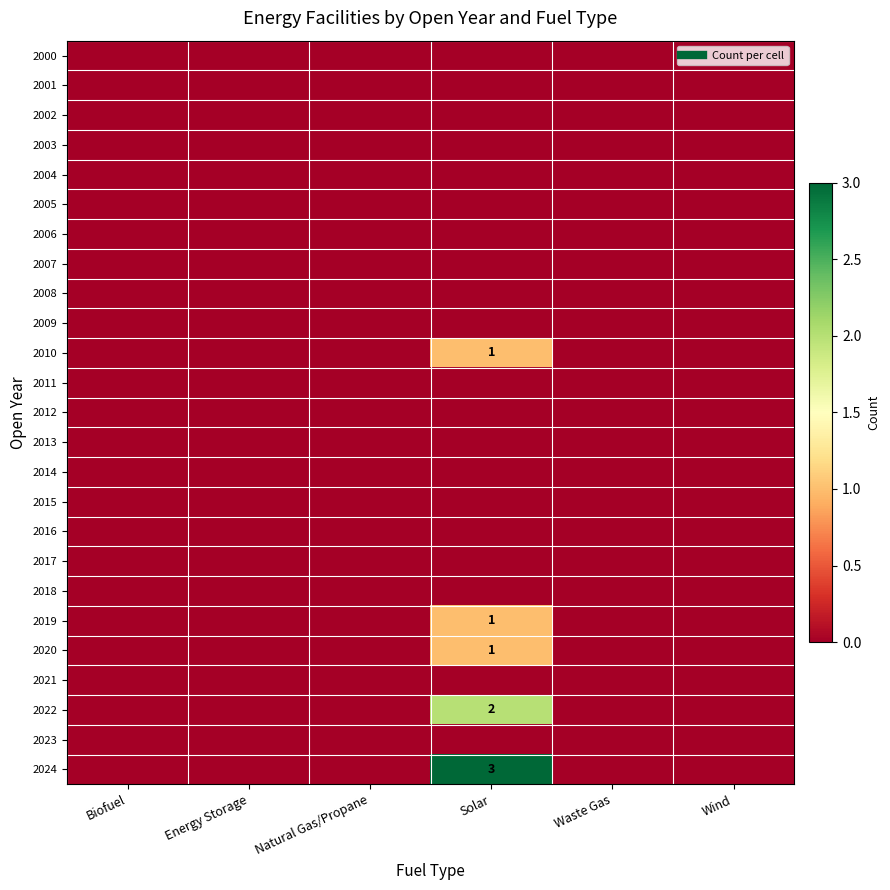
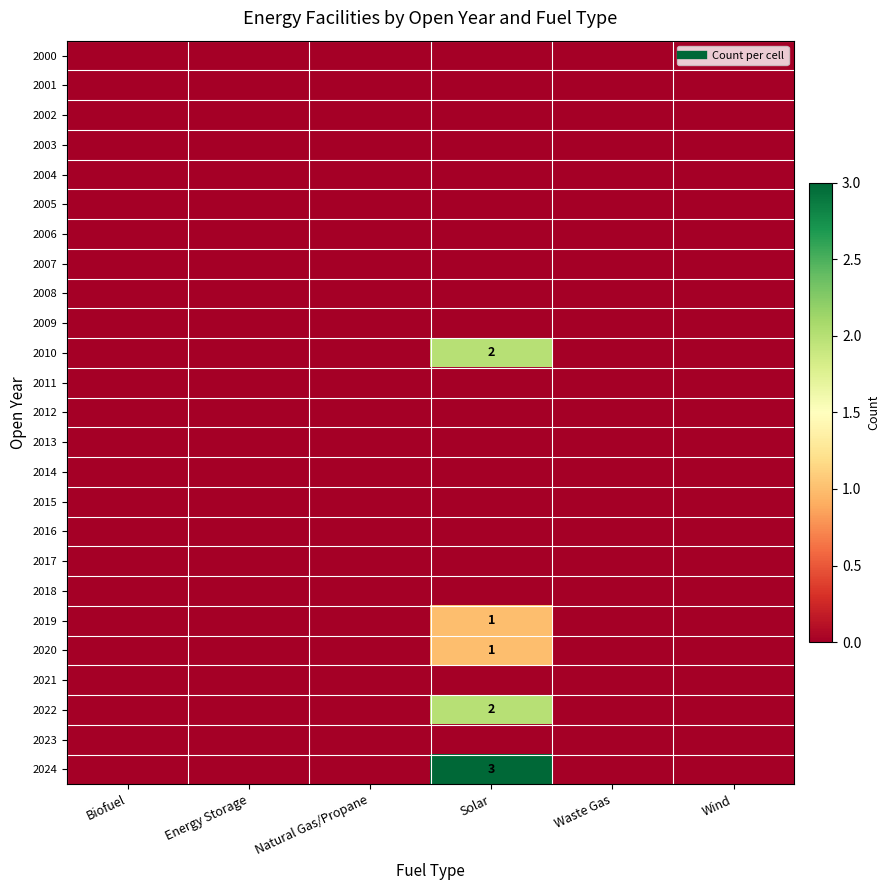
  {
    "2010": {
-     "Solar": 1
+     "Solar": 2
    },
    "2019": {
      "Solar": 1
    },
    "2020": {
      "Solar": 1
    },
    "2022": {
      "Solar": 2
    },
    "2024": {
      "Solar": 3
    }
  }
